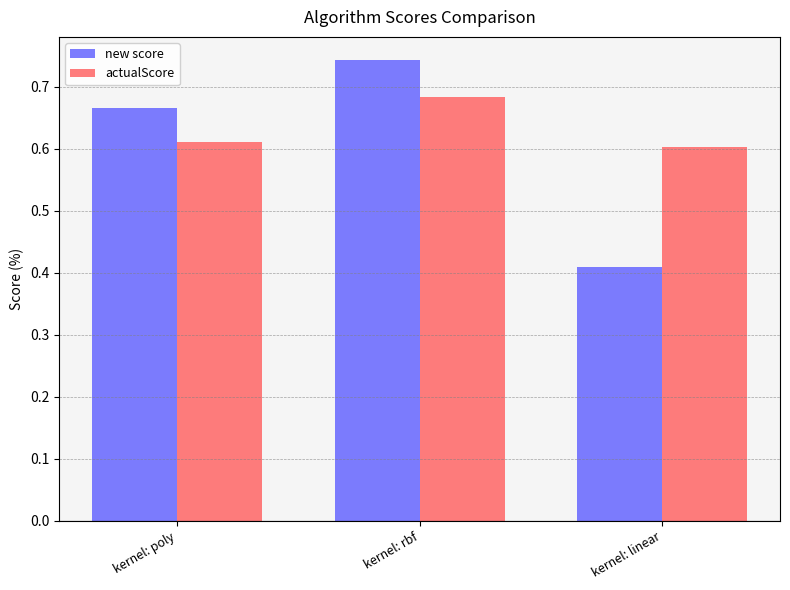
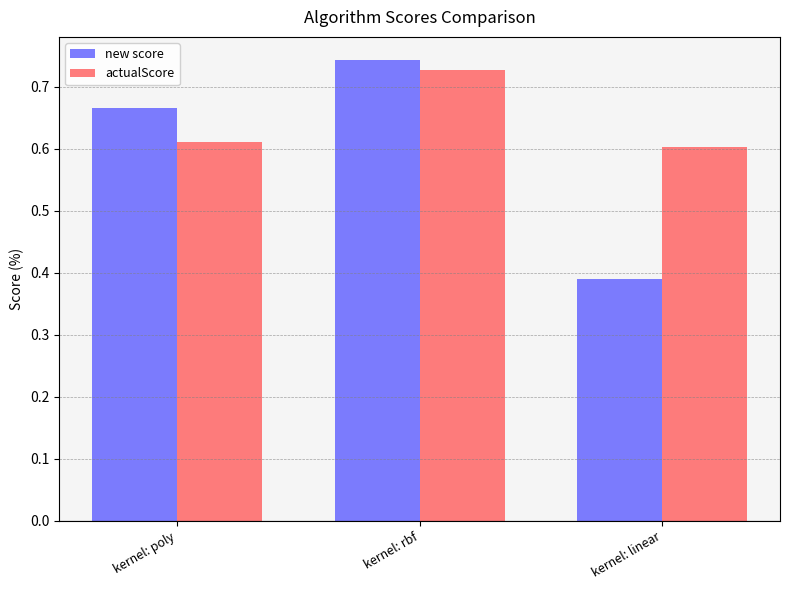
  {
    "new score": {
      "kernel: poly": 0.67,
      "kernel: rbf": 0.74,
-     "kernel: linear": 0.41
+     "kernel: linear": 0.39
    },
    "actualScore": {
      "kernel: poly": 0.61,
-     "kernel: rbf": 0.68,
+     "kernel: rbf": 0.73,
      "kernel: linear": 0.60
    }
  }
